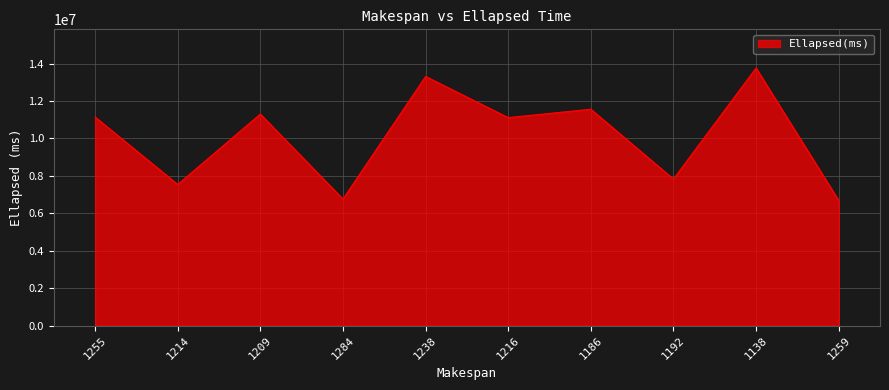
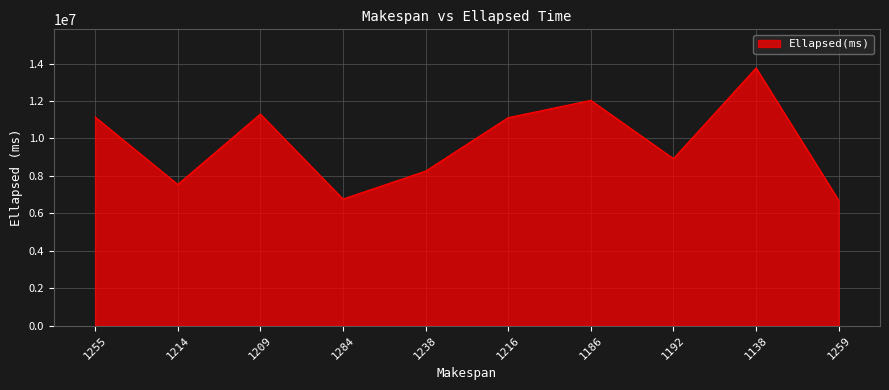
  {
    "1255": 11100000,
    "1214": 7500000,
    "1209": 11300000,
    "1284": 6800000,
-   "1238": 13300000,
+   "1238": 8300000,
    "1216": 11100000,
-   "1186": 11600000,
-   "1192": 7800000,
+   "1186": 12000000,
+   "1192": 8900000,
    "1138": 13800000,
    "1259": 6700000
  }
